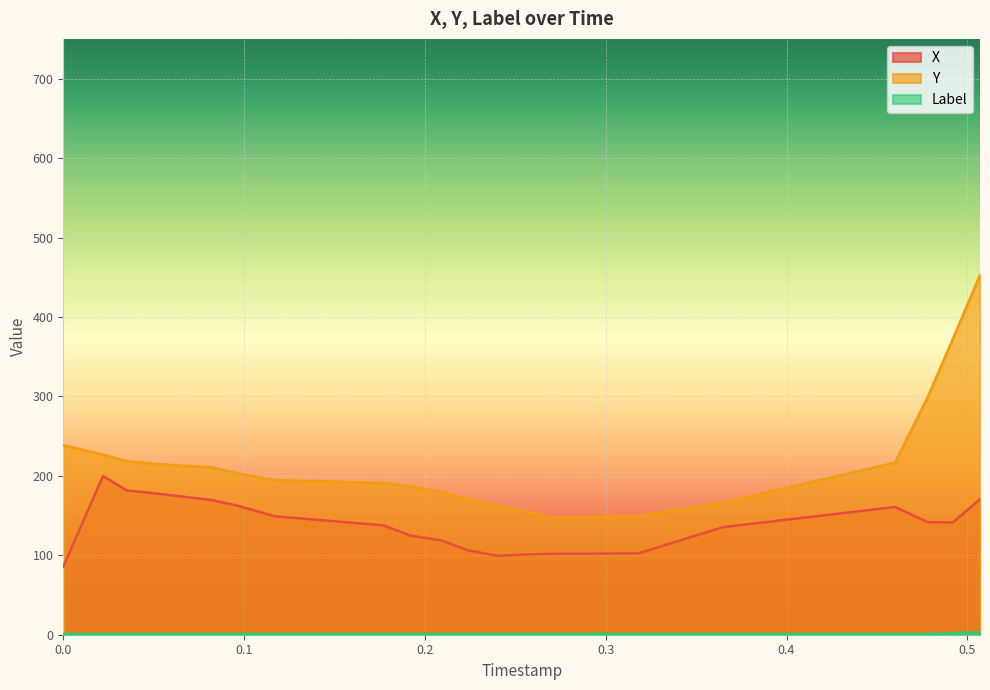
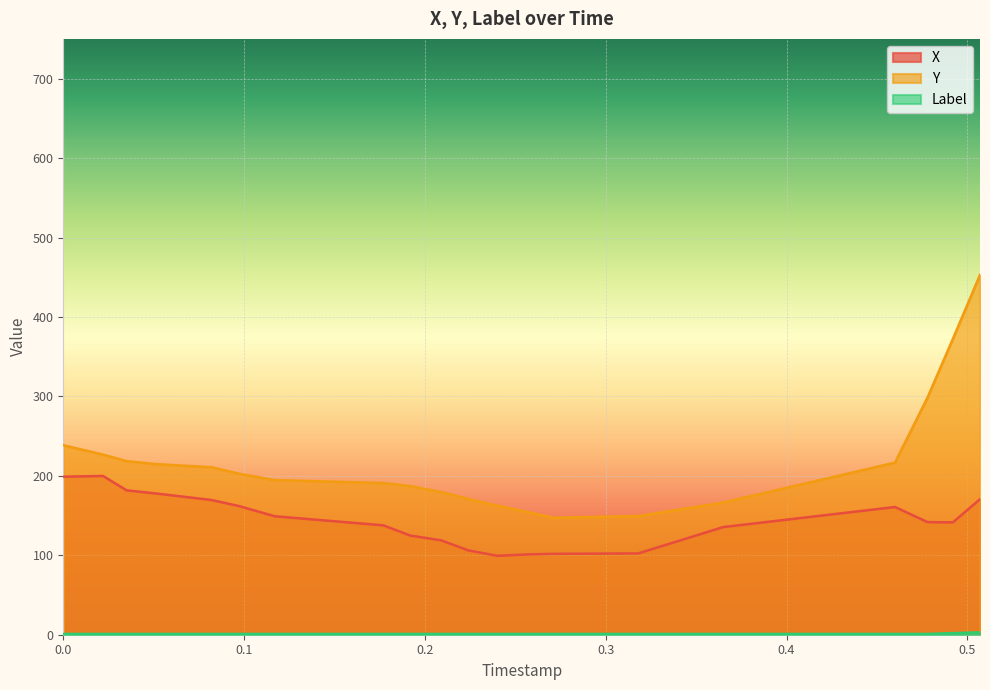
  {
    "X": {
-     "0.0": 90
+     "0.0": 200
    },
    "Y": {
      "0.0": 240
    },
    "Label": {
      "0.0": 0
    }
  }
